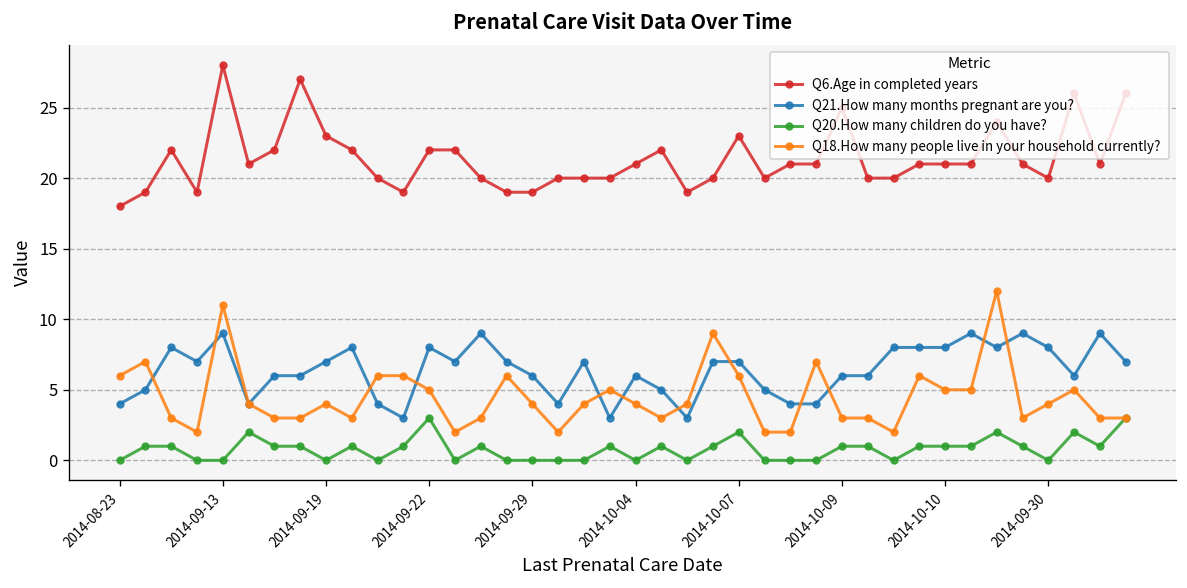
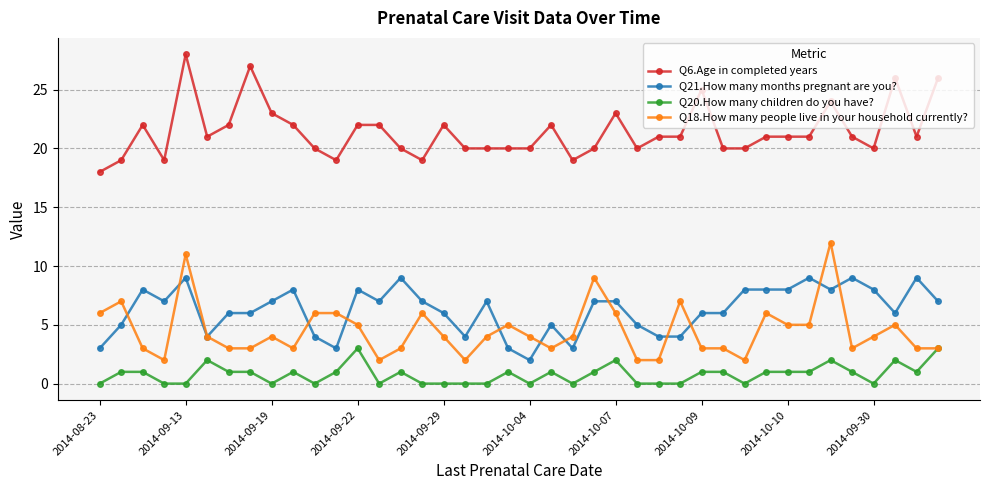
  {
    "Q6.Age in completed years": {
      "2014-08-23": 18,
      "2014-09-13": 28,
-     "2014-09-29": 19,
-     "2014-10-04": 21
+     "2014-09-29": 22,
+     "2014-10-04": 20
    },
    "Q21.How many months pregnant are you?": {
-     "2014-08-23": 4,
+     "2014-08-23": 3,
      "2014-09-13": 9,
      "2014-09-29": 6,
-     "2014-10-04": 6
+     "2014-10-04": 2
    },
    "Q20.How many children do you have?": {
      "2014-08-23": 0,
      "2014-09-13": 0,
      "2014-09-29": 0,
      "2014-10-04": 0
    },
    "Q18.How many people live in your household currently?": {
      "2014-08-23": 6,
      "2014-09-13": 11,
      "2014-09-29": 4,
      "2014-10-04": 4
    }
  }
